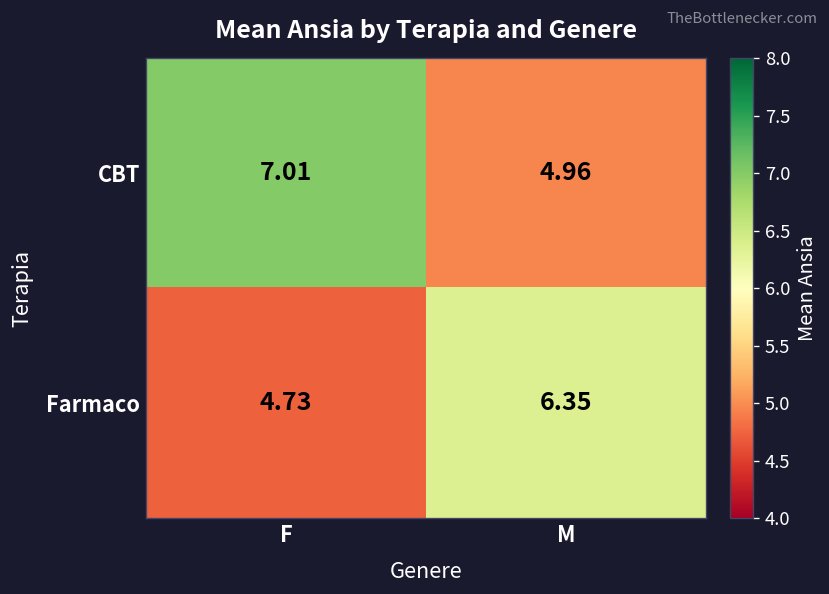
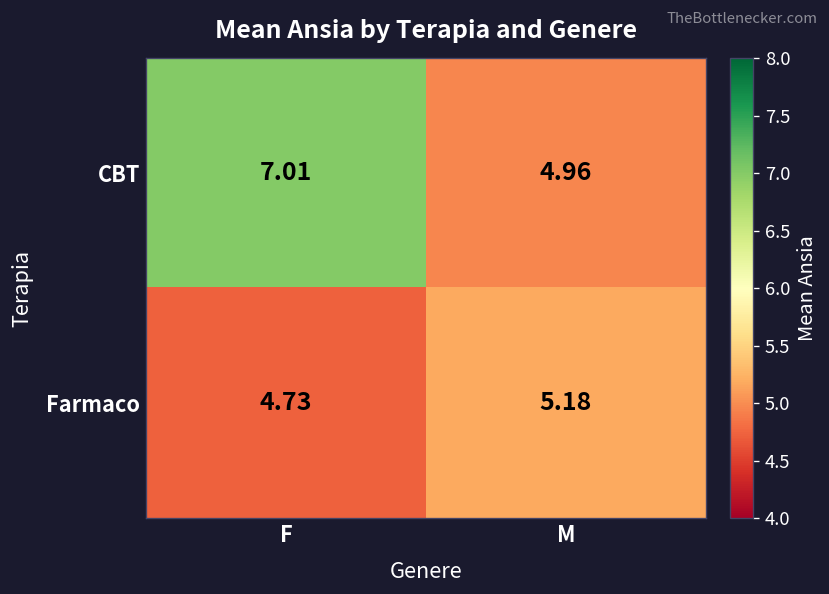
  {
    "CBT": {
      "F": 7.01,
      "M": 4.96
    },
    "Farmaco": {
      "F": 4.73,
-     "M": 6.35
+     "M": 5.18
    }
  }
